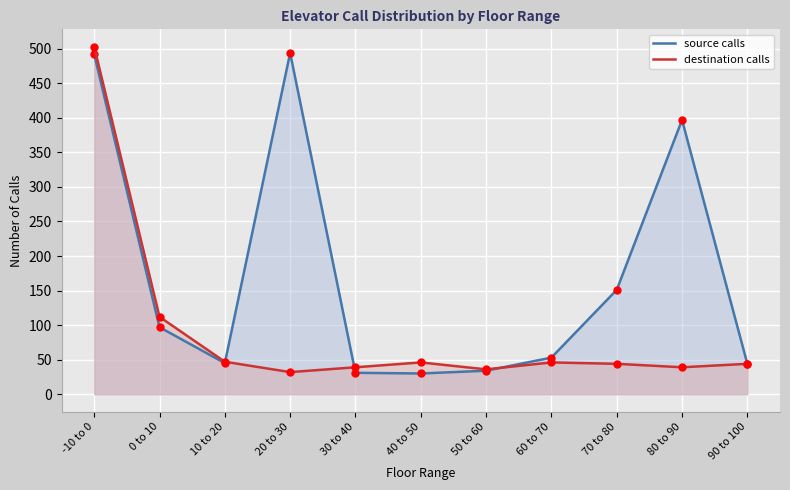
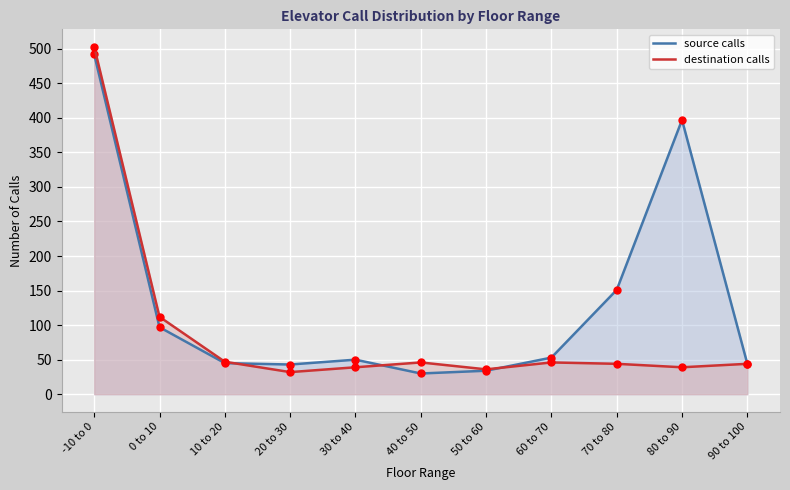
  {
    "source calls": {
      "-10 to 0": 490,
      "0 to 10": 100,
-     "20 to 30": 490,
-     "30 to 40": 30,
+     "20 to 30": 40,
+     "30 to 40": 50,
      "40 to 50": 30,
      "60 to 70": 50,
      "70 to 80": 150,
      "80 to 90": 400
    },
    "destination calls": {
      "-10 to 0": 500,
      "0 to 10": 110,
      "20 to 30": 30,
      "30 to 40": 40,
      "40 to 50": 50,
      "60 to 70": 50,
      "70 to 80": 40,
      "80 to 90": 40
    }
  }
